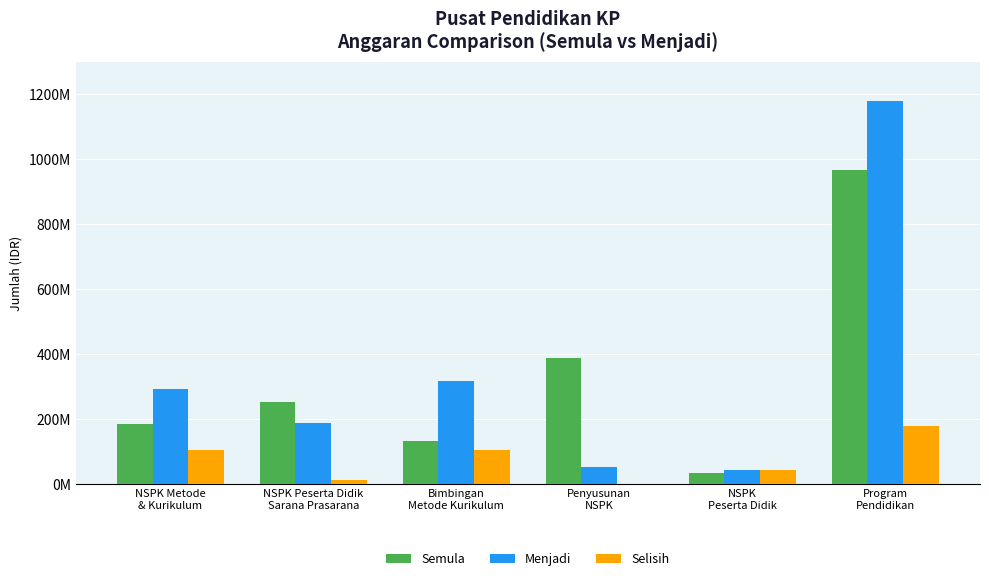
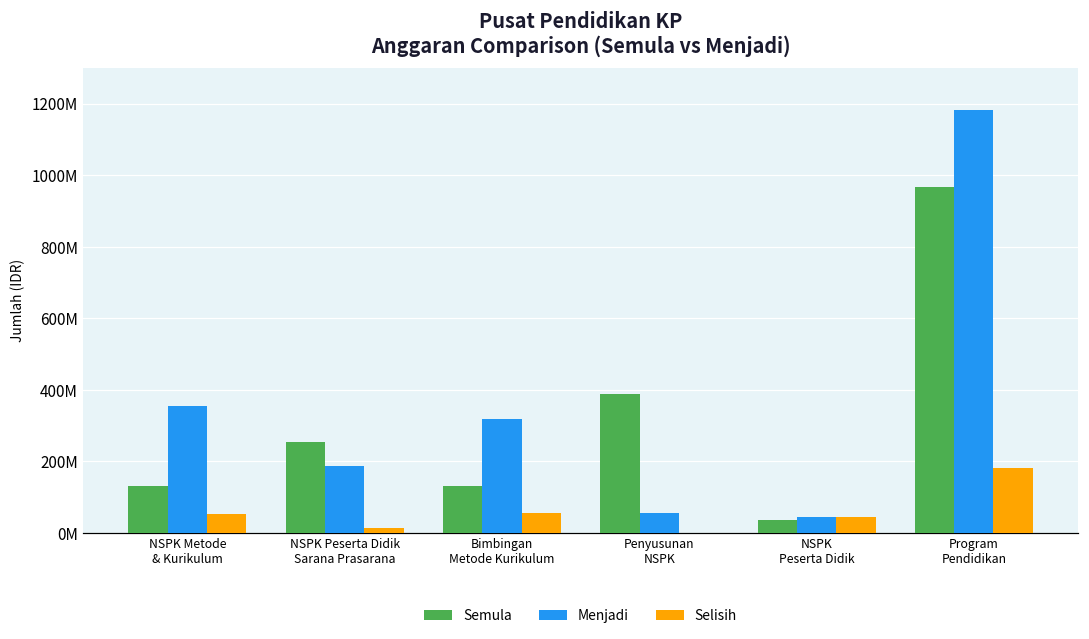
  {
    "Semula": {
-     "NSPK Metode & Kurikulum": 190000000,
+     "NSPK Metode & Kurikulum": 130000000,
      "NSPK Peserta Didik Sarana Prasarana": 250000000,
      "Bimbingan Metode Kurikulum": 130000000,
      "Penyusunan NSPK": 390000000,
      "NSPK Peserta Didik": 40000000,
      "Program Pendidikan": 970000000
    },
    "Menjadi": {
-     "NSPK Metode & Kurikulum": 290000000,
+     "NSPK Metode & Kurikulum": 350000000,
      "NSPK Peserta Didik Sarana Prasarana": 190000000,
      "Bimbingan Metode Kurikulum": 320000000,
      "Penyusunan NSPK": 50000000,
      "NSPK Peserta Didik": 40000000,
      "Program Pendidikan": 1180000000
    },
    "Selisih": {
-     "NSPK Metode & Kurikulum": 110000000,
+     "NSPK Metode & Kurikulum": 50000000,
      "NSPK Peserta Didik Sarana Prasarana": 10000000,
-     "Bimbingan Metode Kurikulum": 110000000,
+     "Bimbingan Metode Kurikulum": 60000000,
      "Penyusunan NSPK": 0,
      "NSPK Peserta Didik": 50000000,
      "Program Pendidikan": 180000000
    }
  }
